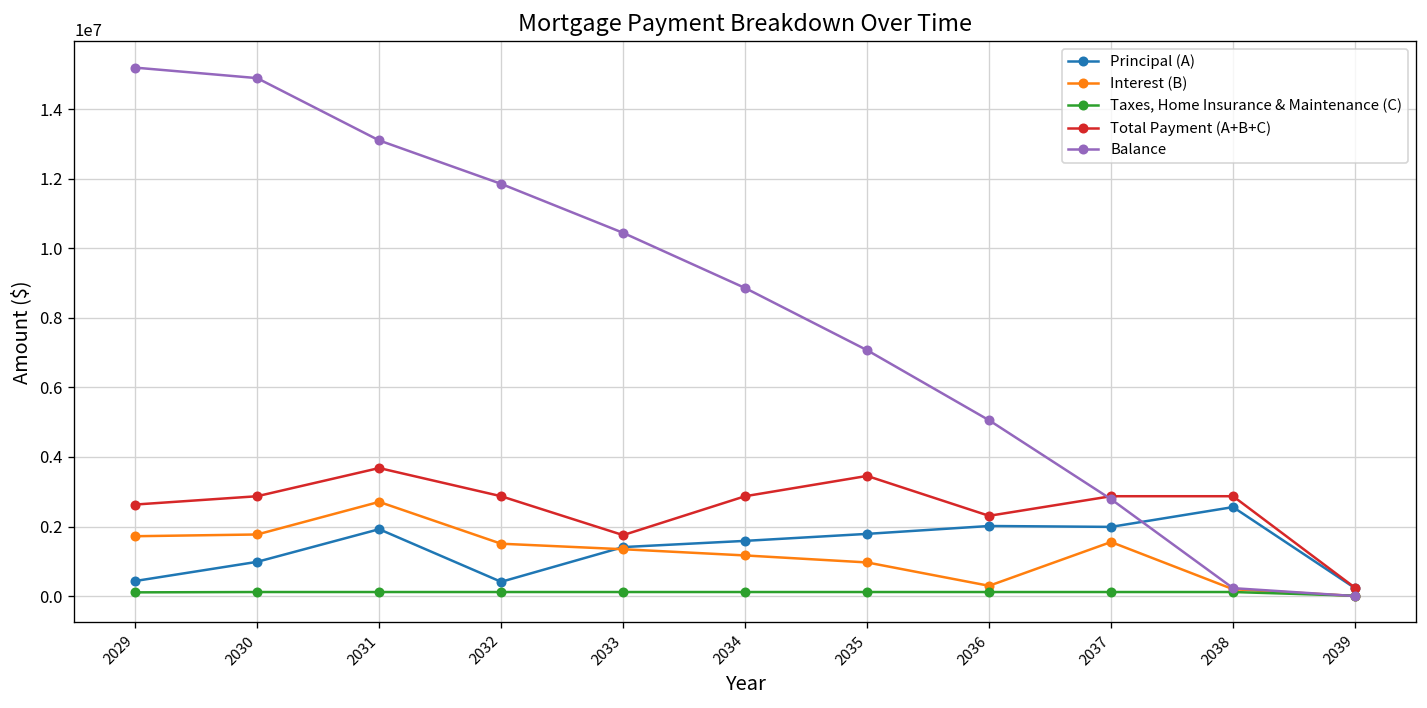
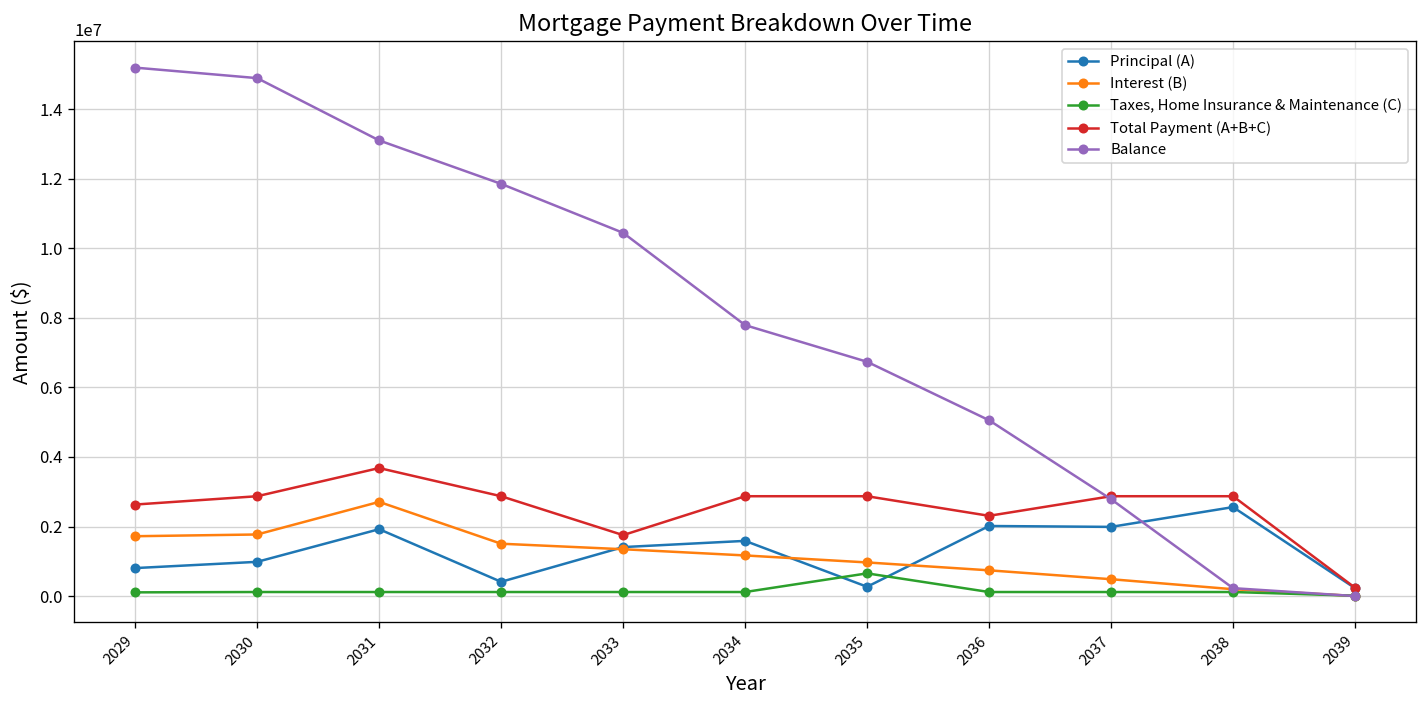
  {
    "Principal (A)": {
-     "2029": 400000,
+     "2029": 800000,
      "2030": 1000000,
      "2031": 1900000,
      "2032": 400000,
      "2034": 1600000,
-     "2035": 1800000,
+     "2035": 300000,
      "2036": 2000000,
      "2037": 2000000,
      "2038": 2600000
    },
    "Interest (B)": {
      "2029": 1700000,
      "2030": 1800000,
      "2031": 2700000,
      "2032": 1500000,
      "2034": 1200000,
      "2035": 1000000,
-     "2036": 300000,
-     "2037": 1600000
+     "2036": 700000,
+     "2037": 500000
    },
    "Taxes, Home Insurance & Maintenance (C)": {
      "2029": 100000,
      "2030": 100000,
      "2031": 100000,
      "2032": 100000,
      "2033": 100000,
      "2034": 100000,
-     "2035": 100000,
+     "2035": 700000,
      "2036": 100000,
      "2037": 100000
    },
    "Total Payment (A+B+C)": {
      "2029": 2600000,
      "2030": 2900000,
      "2031": 3700000,
      "2032": 2900000,
      "2033": 1800000,
      "2034": 2900000,
-     "2035": 3500000,
+     "2035": 2900000,
      "2036": 2300000,
      "2038": 2900000
    },
    "Balance": {
      "2029": 15200000,
      "2030": 14900000,
      "2031": 13100000,
      "2032": 11900000,
      "2033": 10400000,
-     "2034": 8900000,
-     "2035": 7100000,
+     "2034": 7800000,
+     "2035": 6700000,
      "2036": 5100000
    }
  }
